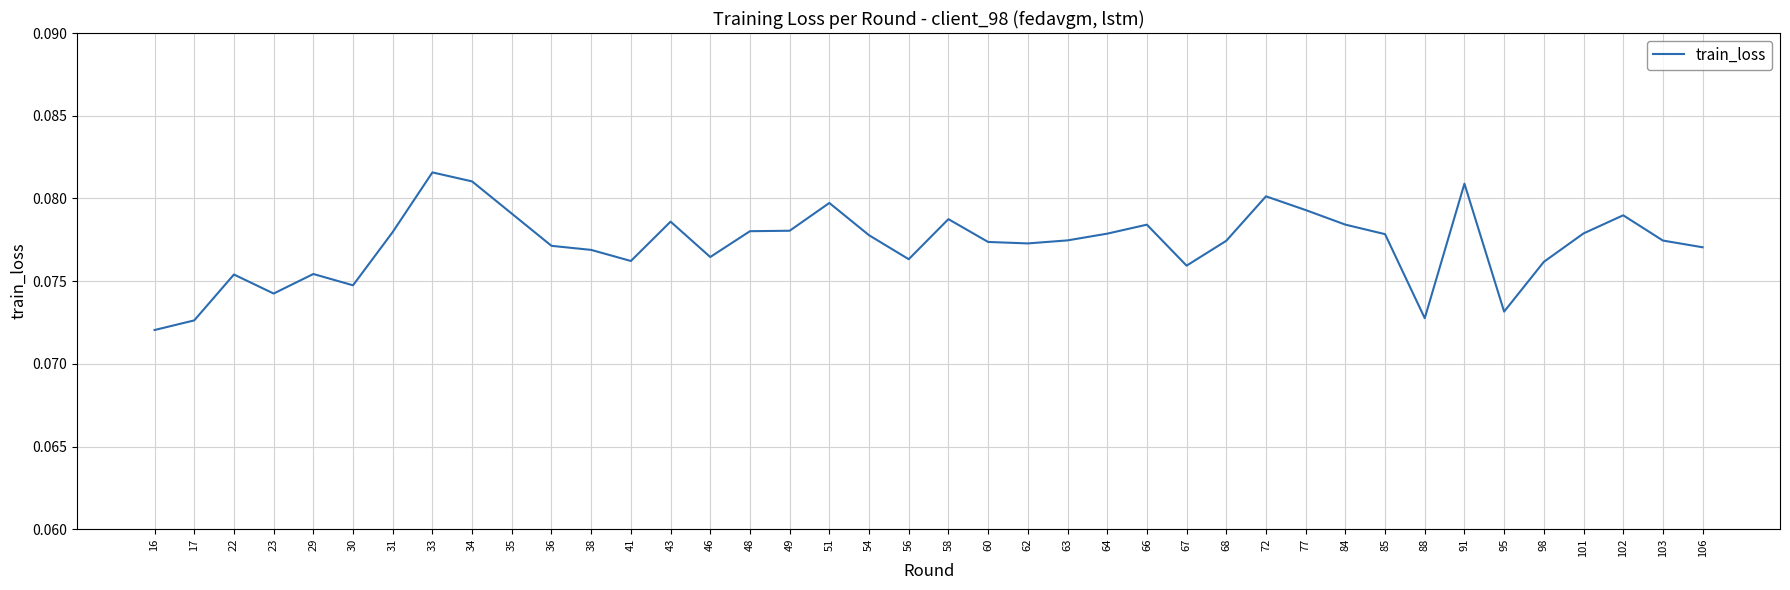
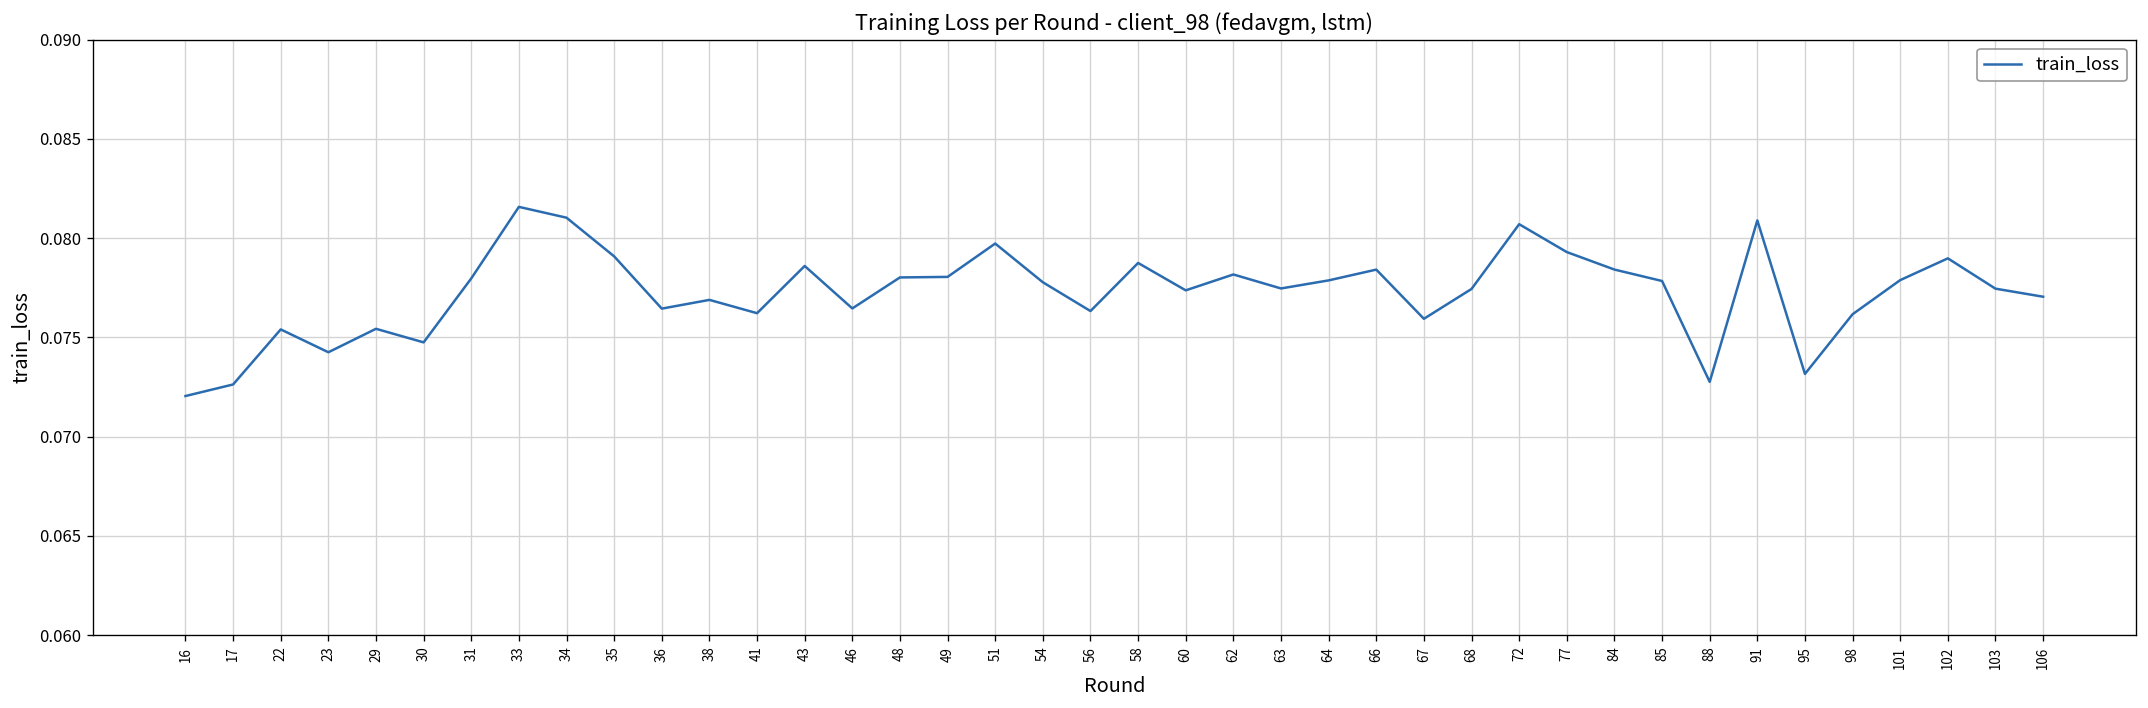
  {
    "16": 0.0720,
    "17": 0.0726,
    "22": 0.0754,
    "23": 0.0742,
    "29": 0.0754,
    "30": 0.0747,
    "31": 0.0780,
    "33": 0.0816,
    "34": 0.0810,
    "35": 0.0791,
-   "36": 0.0771,
+   "36": 0.0764,
    "38": 0.0769,
    "41": 0.0762,
    "43": 0.0786,
    "46": 0.0765,
    "48": 0.0780,
    "49": 0.0780,
    "51": 0.0797,
    "54": 0.0778,
    "56": 0.0763,
    "58": 0.0787,
    "60": 0.0774,
-   "62": 0.0773,
+   "62": 0.0782,
    "63": 0.0775,
    "64": 0.0779,
    "66": 0.0784,
    "67": 0.0759,
    "68": 0.0774,
-   "72": 0.0801,
+   "72": 0.0807,
    "77": 0.0793,
    "84": 0.0784,
    "85": 0.0778,
    "88": 0.0728,
    "91": 0.0809,
    "95": 0.0732,
    "98": 0.0762,
    "101": 0.0779,
    "102": 0.0790,
    "103": 0.0775,
    "106": 0.0770
  }
